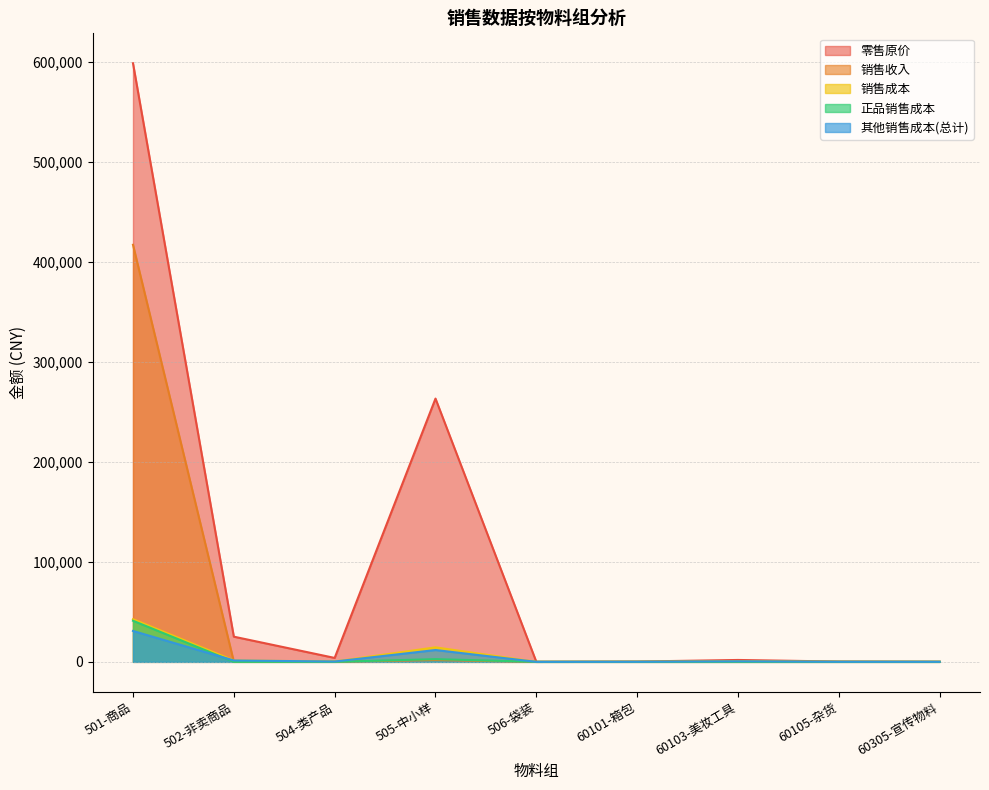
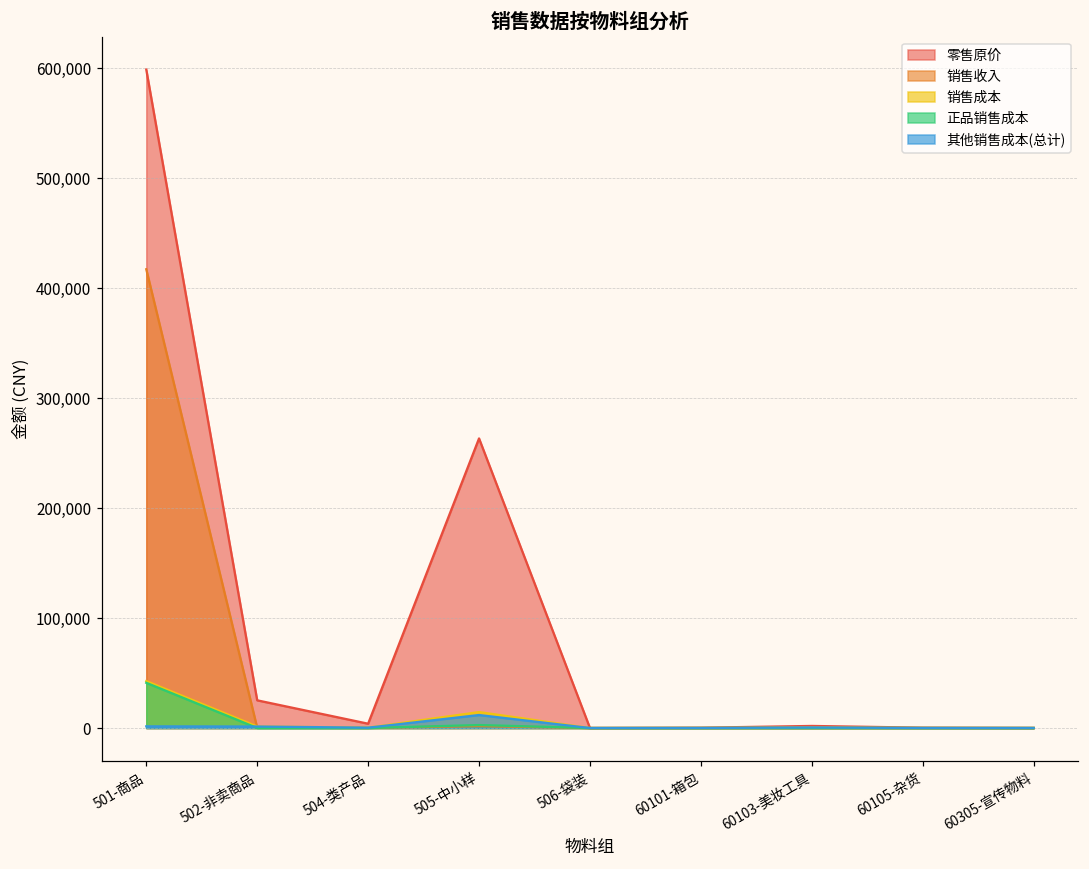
  {
    "销售成本": {
      "505-中小样": "10,000"
    },
    "其他销售成本(总计)": {
-     "501-商品": "30,000",
+     "501-商品": "0",
      "505-中小样": "10,000"
    }
  }
